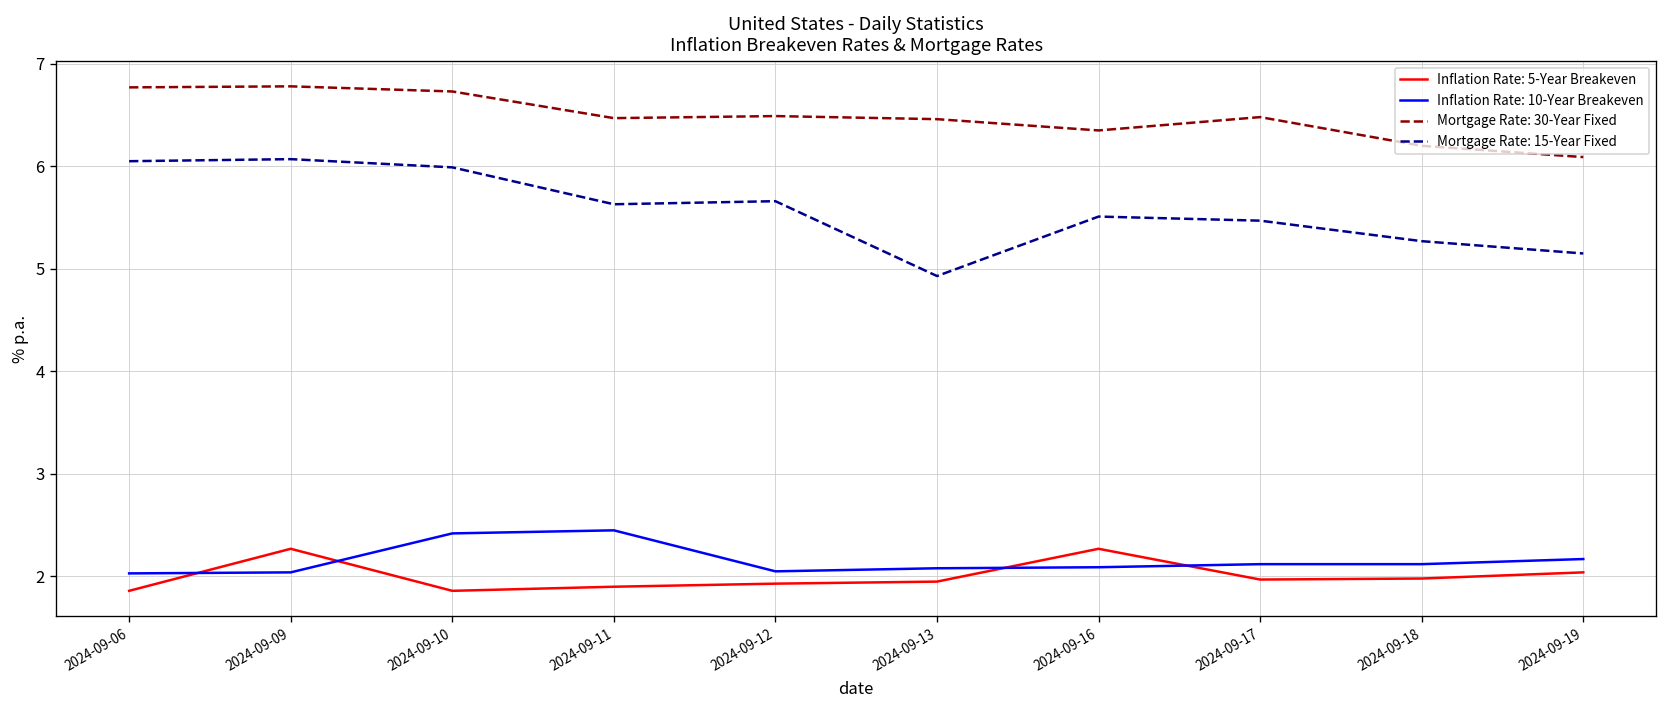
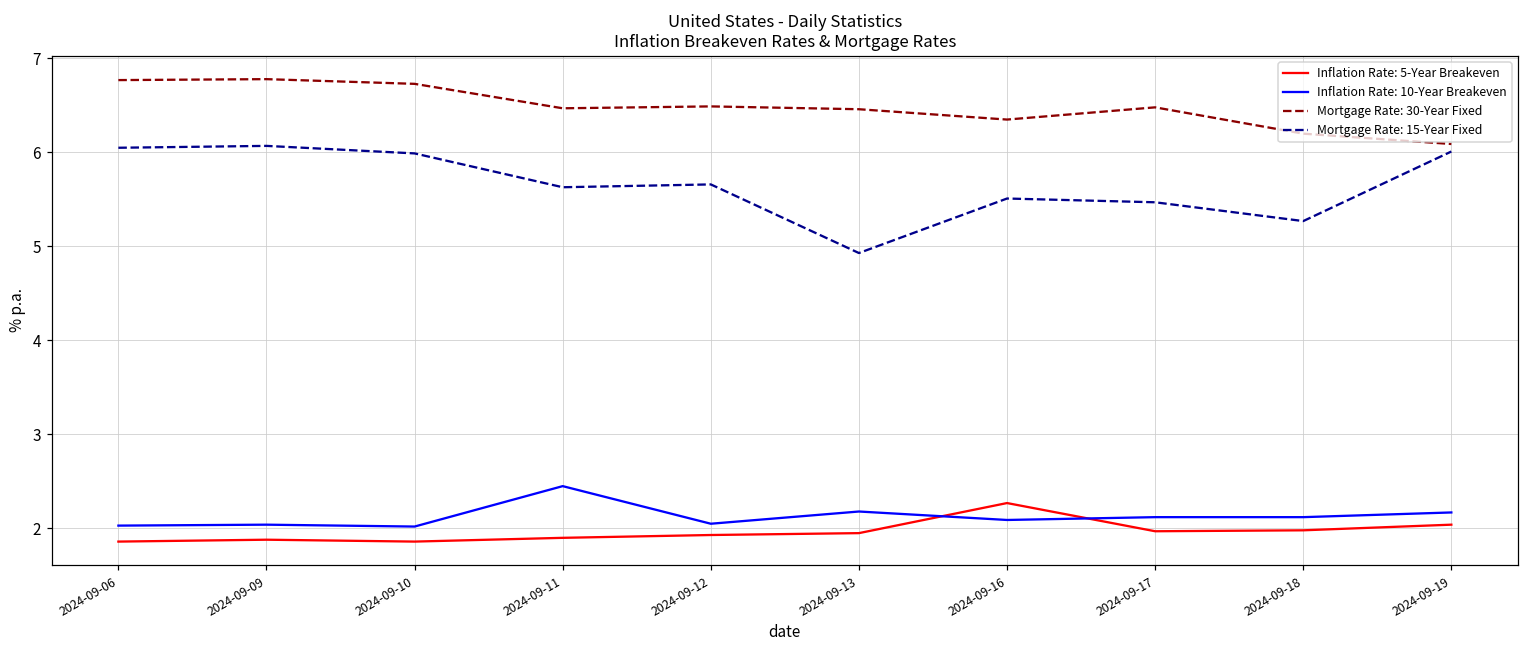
  {
    "Inflation Rate: 5-Year Breakeven": {
      "2024-09-06": 1.9,
-     "2024-09-09": 2.3,
+     "2024-09-09": 1.9,
      "2024-09-10": 1.9,
      "2024-09-11": 1.9,
      "2024-09-12": 1.9,
      "2024-09-13": 2.0,
      "2024-09-16": 2.3,
      "2024-09-17": 2.0,
      "2024-09-18": 2.0,
      "2024-09-19": 2.0
    },
    "Inflation Rate: 10-Year Breakeven": {
      "2024-09-06": 2.0,
      "2024-09-09": 2.0,
-     "2024-09-10": 2.4,
+     "2024-09-10": 2.0,
      "2024-09-11": 2.5,
      "2024-09-12": 2.1,
-     "2024-09-13": 2.1,
+     "2024-09-13": 2.2,
      "2024-09-16": 2.1,
      "2024-09-17": 2.1,
      "2024-09-18": 2.1,
      "2024-09-19": 2.2
    },
    "Mortgage Rate: 30-Year Fixed": {
      "2024-09-06": 6.8,
      "2024-09-09": 6.8,
      "2024-09-10": 6.7,
      "2024-09-11": 6.5,
      "2024-09-12": 6.5,
      "2024-09-13": 6.5,
      "2024-09-16": 6.4,
      "2024-09-17": 6.5,
      "2024-09-19": 6.1
    },
    "Mortgage Rate: 15-Year Fixed": {
      "2024-09-06": 6.1,
      "2024-09-09": 6.1,
      "2024-09-10": 6.0,
      "2024-09-11": 5.6,
      "2024-09-12": 5.7,
      "2024-09-13": 4.9,
      "2024-09-16": 5.5,
      "2024-09-17": 5.5,
      "2024-09-18": 5.3,
-     "2024-09-19": 5.2
+     "2024-09-19": 6.0
    }
  }
